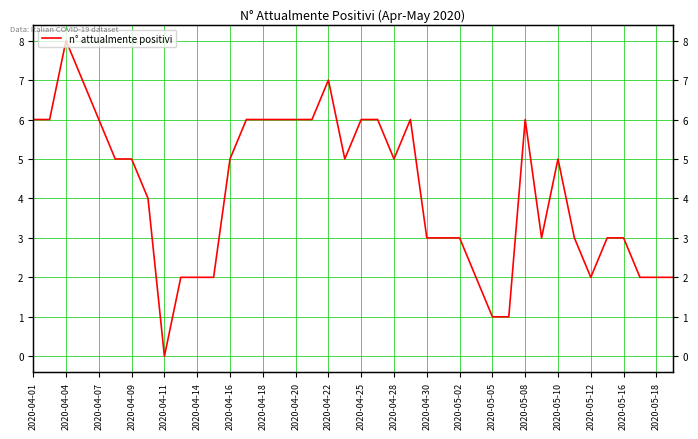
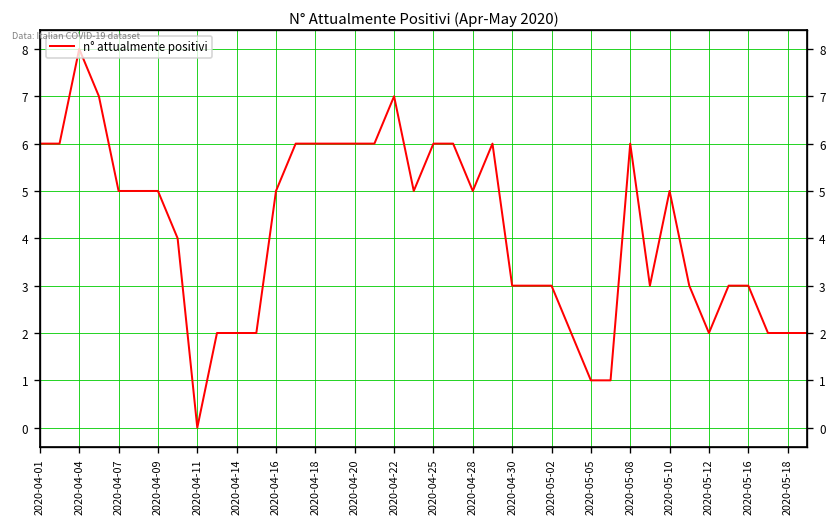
  {
    "2020-04-01": 6,
-   "2020-04-07": 6,
+   "2020-04-07": 5,
    "2020-04-09": 5,
    "2020-04-11": 0,
    "2020-04-14": 2,
    "2020-04-16": 5,
    "2020-04-18": 6,
    "2020-04-20": 6,
    "2020-04-22": 7,
    "2020-04-25": 6,
    "2020-04-28": 5,
    "2020-04-30": 3,
    "2020-05-02": 3,
    "2020-05-05": 1,
    "2020-05-08": 6,
    "2020-05-10": 5,
    "2020-05-12": 2,
    "2020-05-16": 3,
    "2020-05-18": 2
  }
